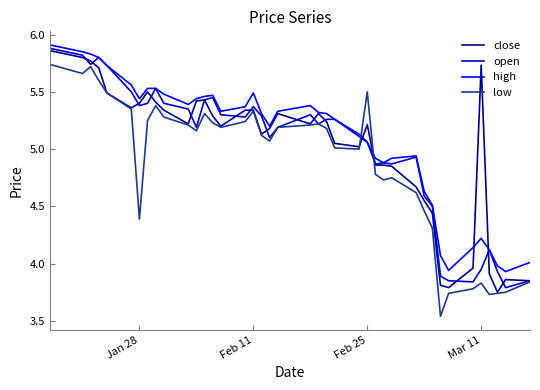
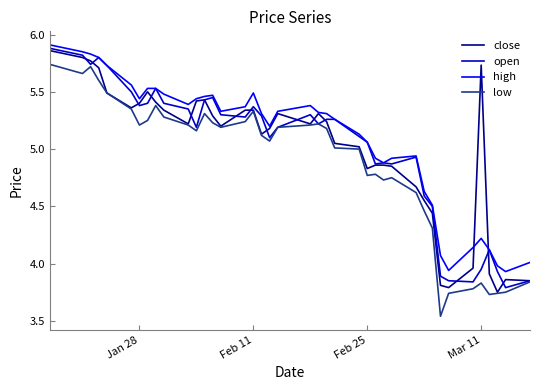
  {
    "close": {
-     "Feb 25": 5.21,
+     "Feb 25": 4.83,
      "Mar 11": 5.73
    },
    "low": {
-     "Jan 28": 4.39,
-     "Feb 25": 5.50,
+     "Jan 28": 5.21,
+     "Feb 25": 4.77,
      "Mar 11": 3.83
    }
  }
